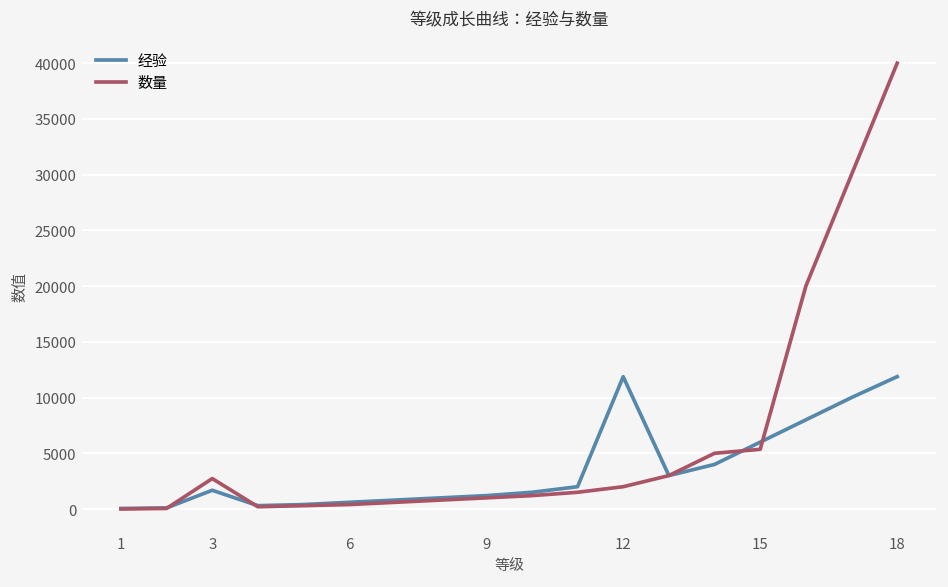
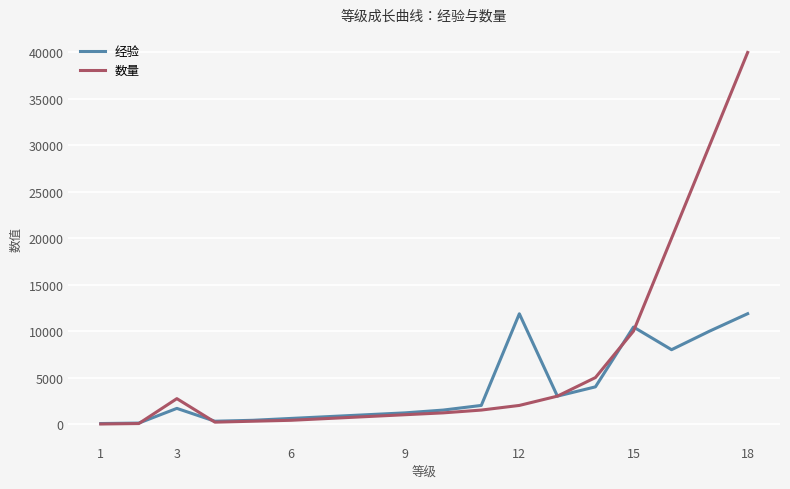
  {
    "经验": {
      "3": 2000,
      "12": 12000,
-     "15": 6000,
+     "15": 10000,
      "18": 12000
    },
    "数量": {
      "3": 3000,
      "12": 2000,
-     "15": 5000,
+     "15": 10000,
      "18": 40000
    }
  }
